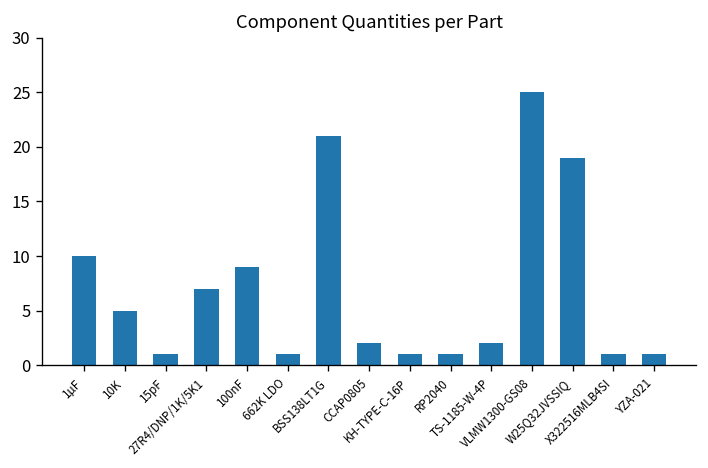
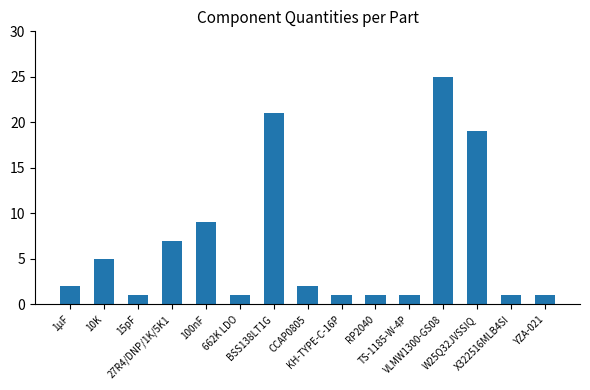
  {
-   "1µF": 10,
+   "1µF": 2,
    "10K": 5,
    "15pF": 1,
    "27R4/DNP/1K/5K1": 7,
    "100nF": 9,
    "662K LDO": 1,
    "BSS138LT1G": 21,
    "CCAP0805": 2,
    "KH-TYPE-C-16P": 1,
    "RP2040": 1,
-   "TS-1185-W-4P": 2,
+   "TS-1185-W-4P": 1,
    "VLMW1300-GS08": 25,
    "W25Q32JVSSIQ": 19,
    "X322516MLB4SI": 1,
    "YZA-021": 1
  }
